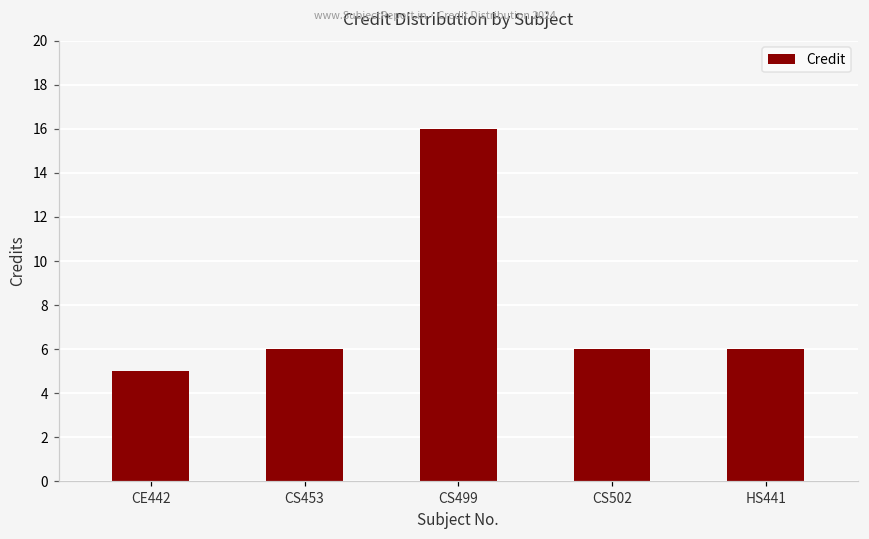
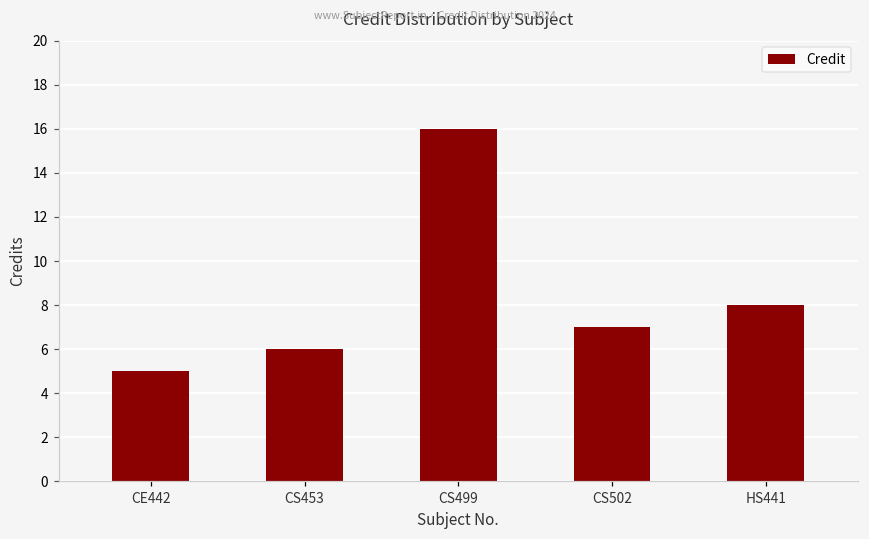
  {
    "CE442": 5,
    "CS453": 6,
    "CS499": 16,
-   "CS502": 6,
-   "HS441": 6
+   "CS502": 7,
+   "HS441": 8
  }
